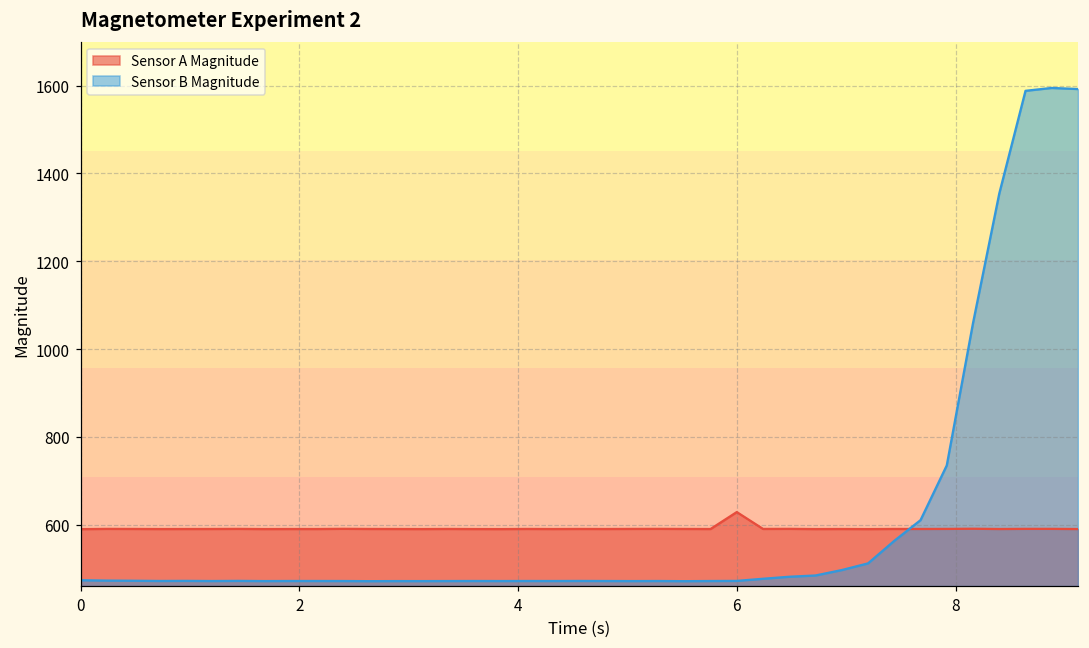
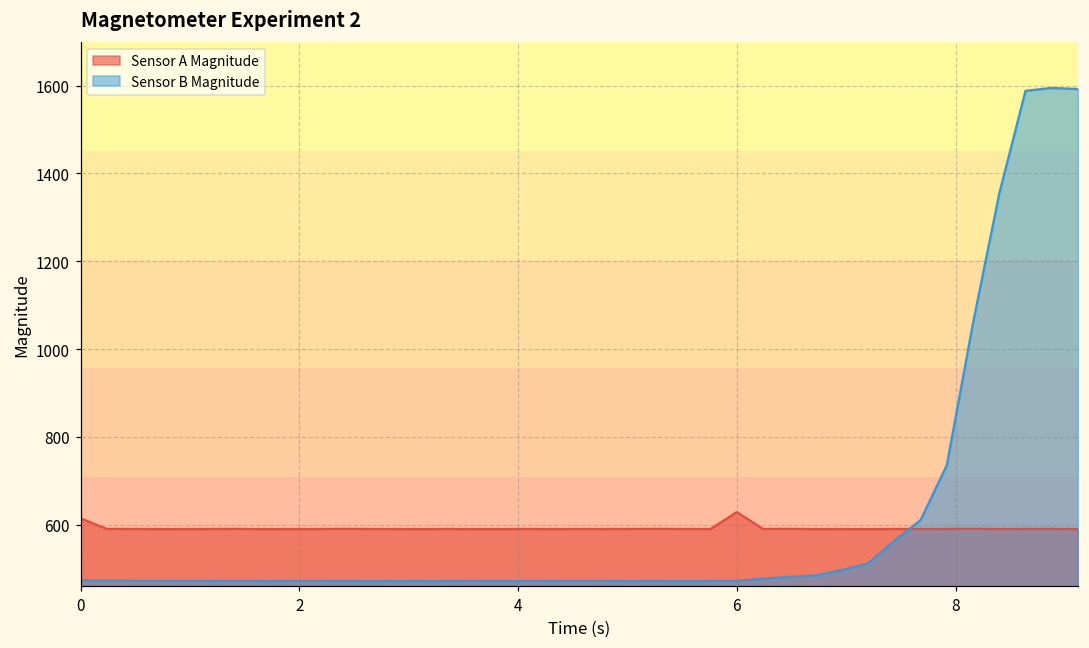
  {
    "Sensor A Magnitude": {
-     "0": 590,
+     "0": 610,
      "6": 630
    },
    "Sensor B Magnitude": {
      "0": 470,
      "6": 470
    }
  }
